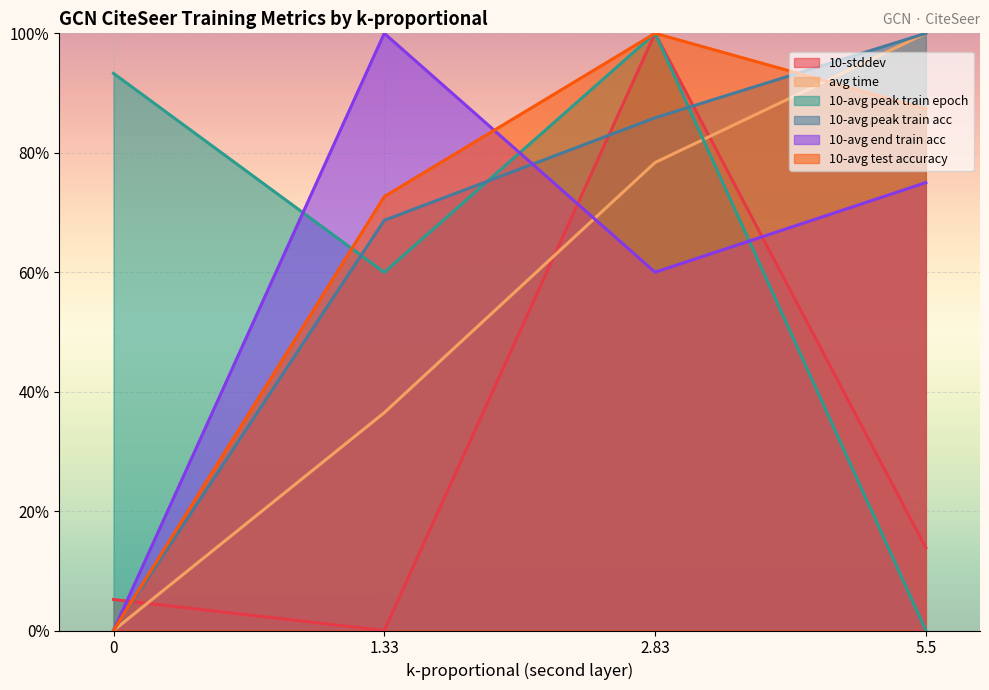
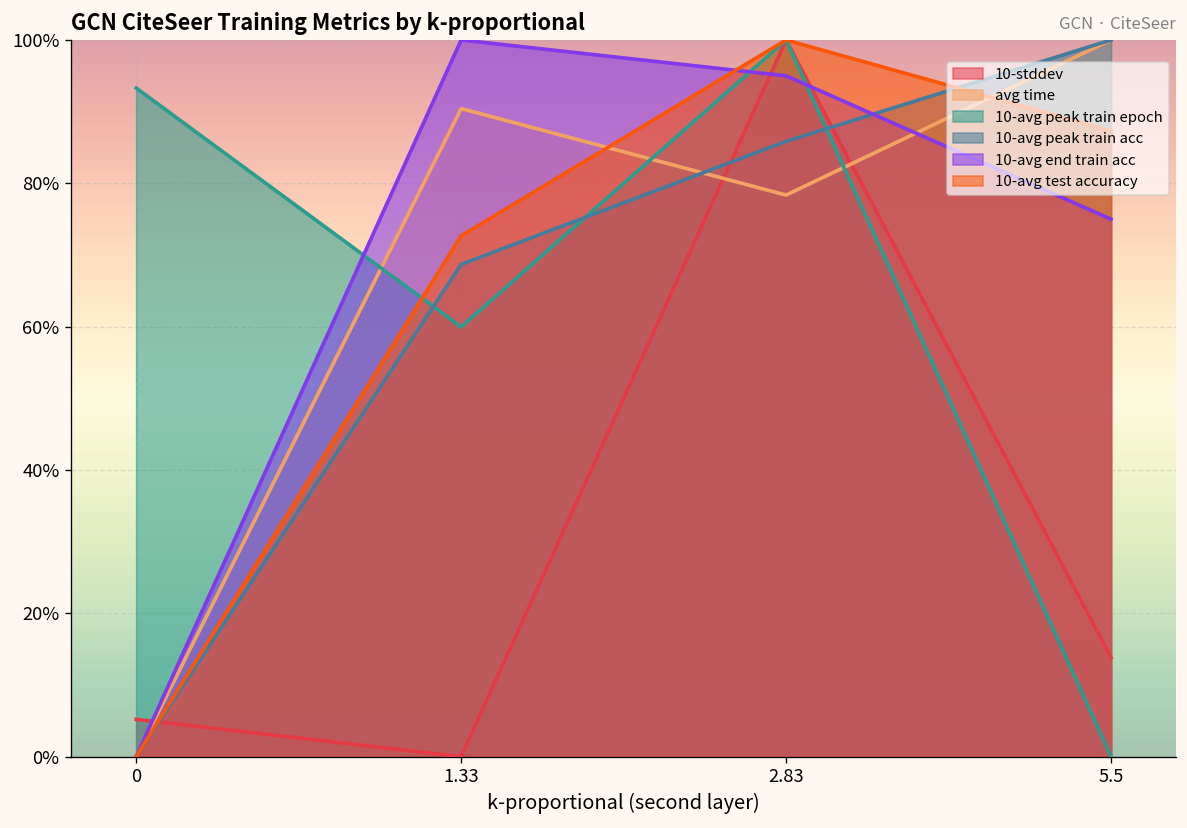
  {
    "avg time": {
-     "1.33": "36%",
+     "1.33": "90%",
      "2.83": "78%"
    },
    "10-avg end train acc": {
      "1.33": "100%",
-     "2.83": "60%",
+     "2.83": "95%",
      "5.5": "75%"
    }
  }
